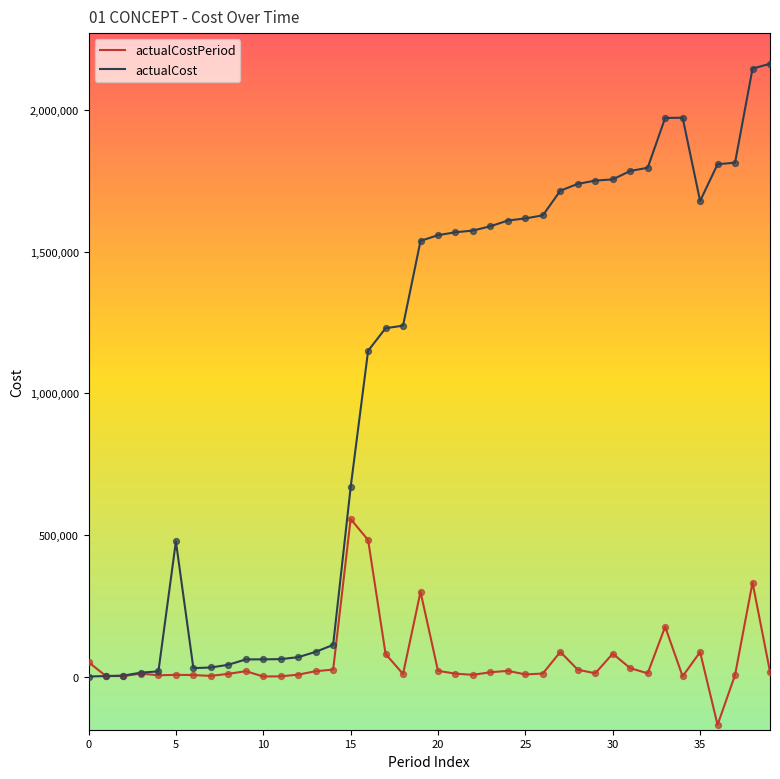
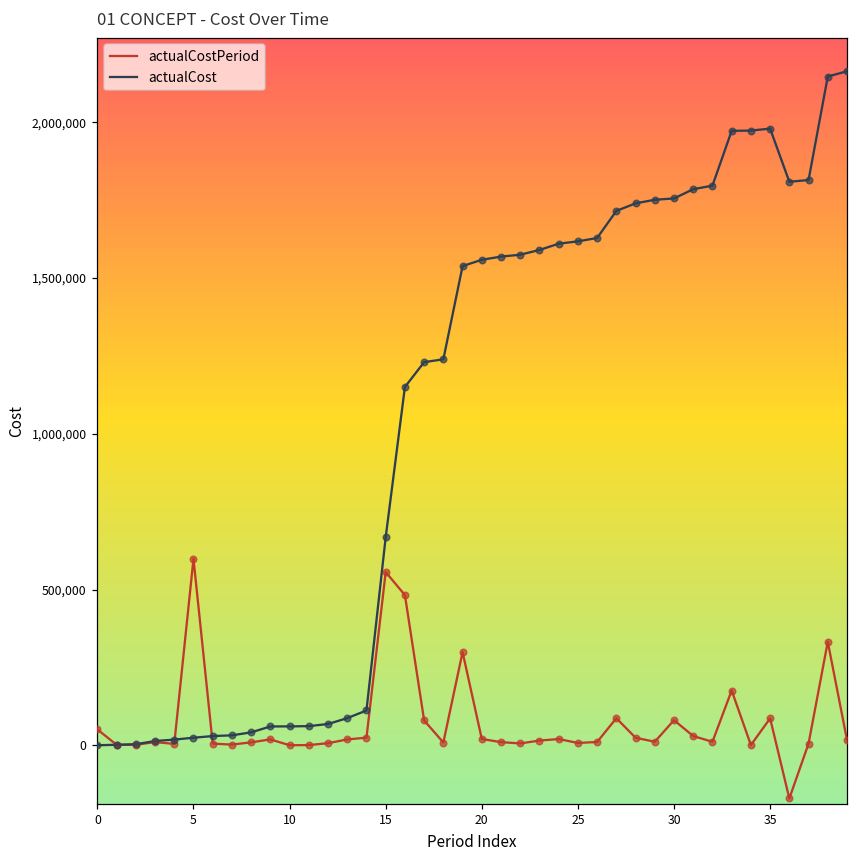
  {
    "actualCostPeriod": {
      "0": "50,000",
-     "5": "10,000",
+     "5": "600,000",
      "10": "0",
      "15": "560,000",
      "20": "20,000",
      "25": "10,000",
      "30": "80,000",
      "35": "90,000"
    },
    "actualCost": {
      "0": "0",
-     "5": "480,000",
+     "5": "20,000",
      "10": "60,000",
      "15": "670,000",
      "20": "1,560,000",
      "25": "1,620,000",
      "30": "1,760,000",
-     "35": "1,680,000"
+     "35": "1,980,000"
    }
  }
